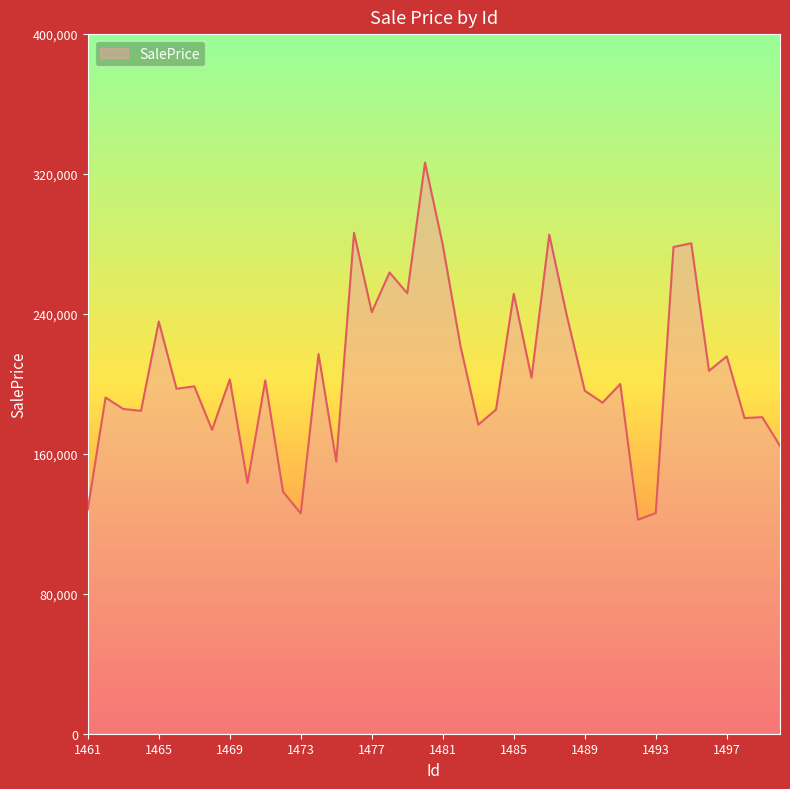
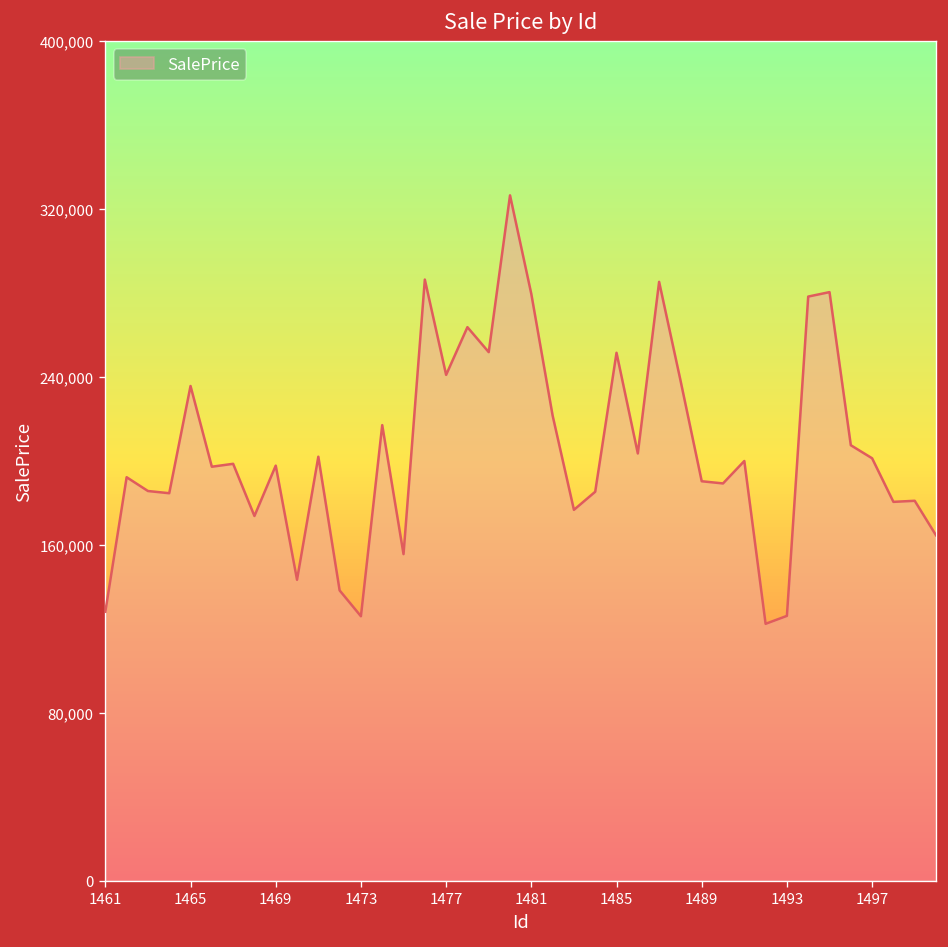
  {
    "1461": "128,000",
    "1465": "236,000",
-   "1469": "203,000",
+   "1469": "198,000",
    "1473": "126,000",
    "1477": "241,000",
    "1481": "280,000",
    "1485": "252,000",
-   "1489": "196,000",
+   "1489": "190,000",
    "1493": "126,000",
-   "1497": "216,000"
+   "1497": "201,000"
  }
